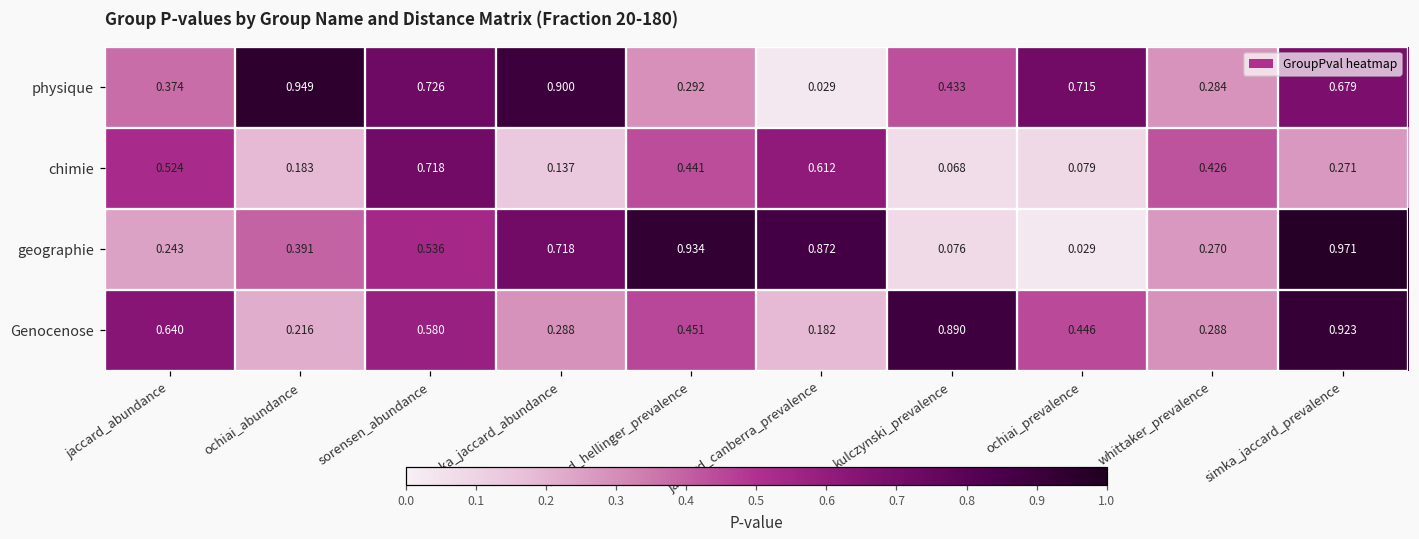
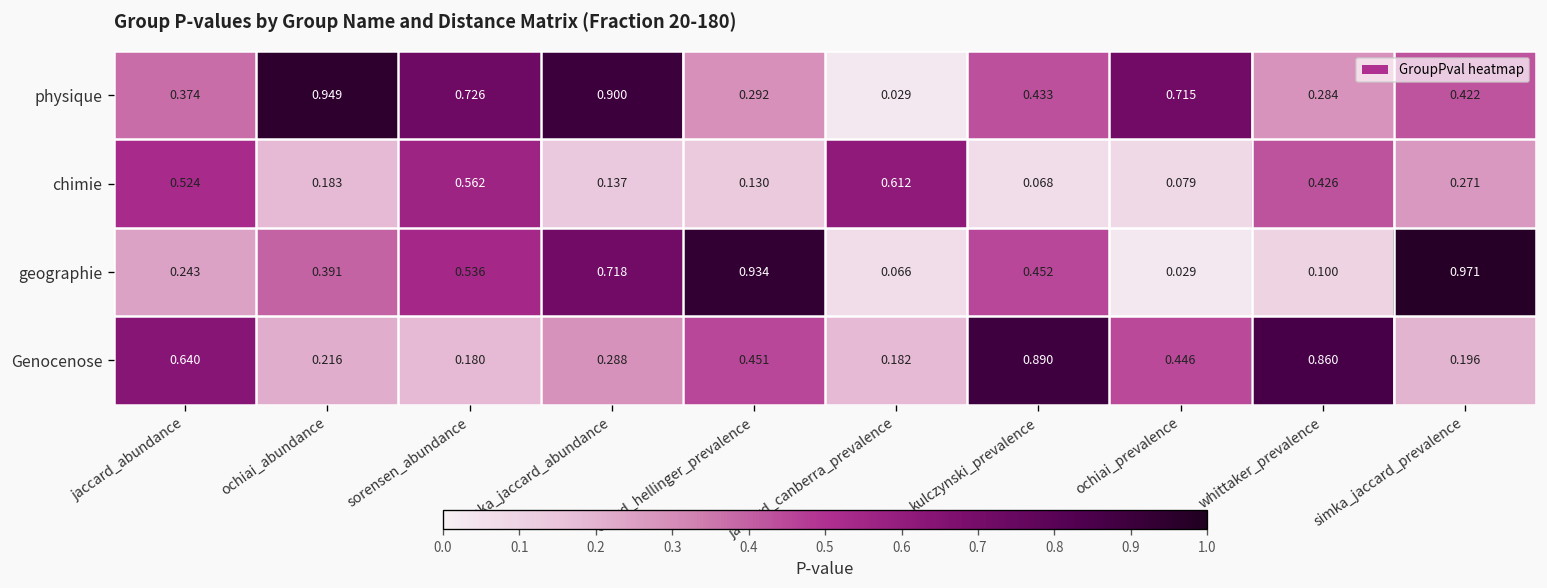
  {
    "physique": {
      "jaccard_abundance": 0.374,
      "ochiai_abundance": 0.949,
      "sorensen_abundance": 0.726,
      "simka_jaccard_abundance": 0.900,
      "chord_hellinger_prevalence": 0.292,
      "jaccard_canberra_prevalence": 0.029,
      "kulczynski_prevalence": 0.433,
      "ochiai_prevalence": 0.715,
      "whittaker_prevalence": 0.284,
-     "simka_jaccard_prevalence": 0.679
+     "simka_jaccard_prevalence": 0.422
    },
    "chimie": {
      "jaccard_abundance": 0.524,
      "ochiai_abundance": 0.183,
-     "sorensen_abundance": 0.718,
+     "sorensen_abundance": 0.562,
      "simka_jaccard_abundance": 0.137,
-     "chord_hellinger_prevalence": 0.441,
+     "chord_hellinger_prevalence": 0.130,
      "jaccard_canberra_prevalence": 0.612,
      "kulczynski_prevalence": 0.068,
      "ochiai_prevalence": 0.079,
      "whittaker_prevalence": 0.426,
      "simka_jaccard_prevalence": 0.271
    },
    "geographie": {
      "jaccard_abundance": 0.243,
      "ochiai_abundance": 0.391,
      "sorensen_abundance": 0.536,
      "simka_jaccard_abundance": 0.718,
      "chord_hellinger_prevalence": 0.934,
-     "jaccard_canberra_prevalence": 0.872,
-     "kulczynski_prevalence": 0.076,
+     "jaccard_canberra_prevalence": 0.066,
+     "kulczynski_prevalence": 0.452,
      "ochiai_prevalence": 0.029,
-     "whittaker_prevalence": 0.270,
+     "whittaker_prevalence": 0.100,
      "simka_jaccard_prevalence": 0.971
    },
    "Genocenose": {
      "jaccard_abundance": 0.640,
      "ochiai_abundance": 0.216,
-     "sorensen_abundance": 0.580,
+     "sorensen_abundance": 0.180,
      "simka_jaccard_abundance": 0.288,
      "chord_hellinger_prevalence": 0.451,
      "jaccard_canberra_prevalence": 0.182,
      "kulczynski_prevalence": 0.890,
      "ochiai_prevalence": 0.446,
-     "whittaker_prevalence": 0.288,
-     "simka_jaccard_prevalence": 0.923
+     "whittaker_prevalence": 0.860,
+     "simka_jaccard_prevalence": 0.196
    }
  }
